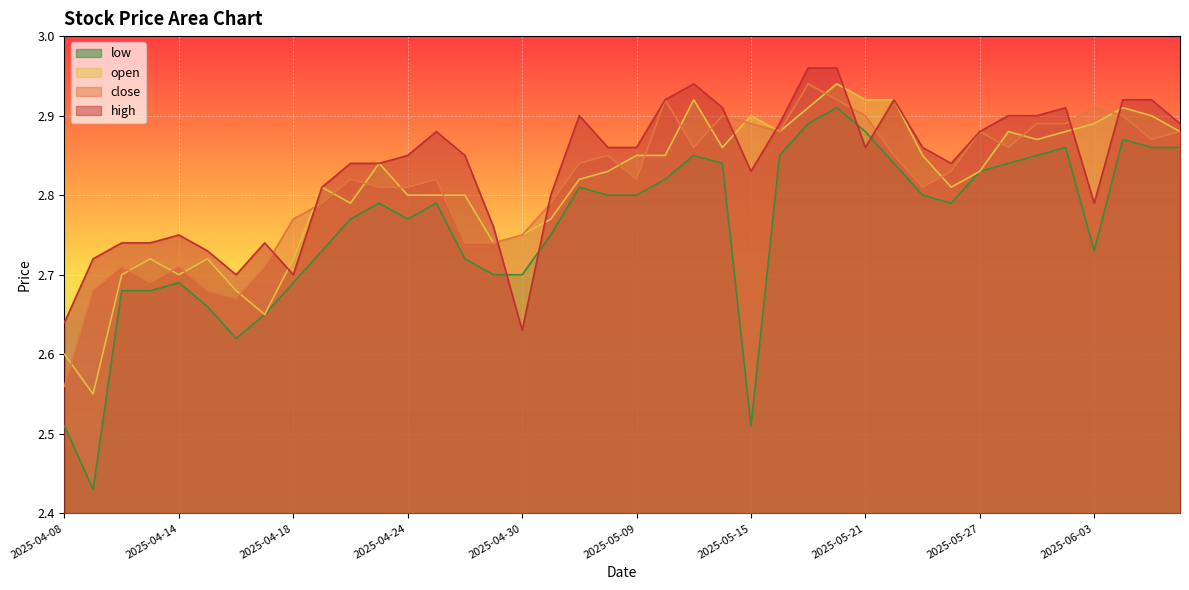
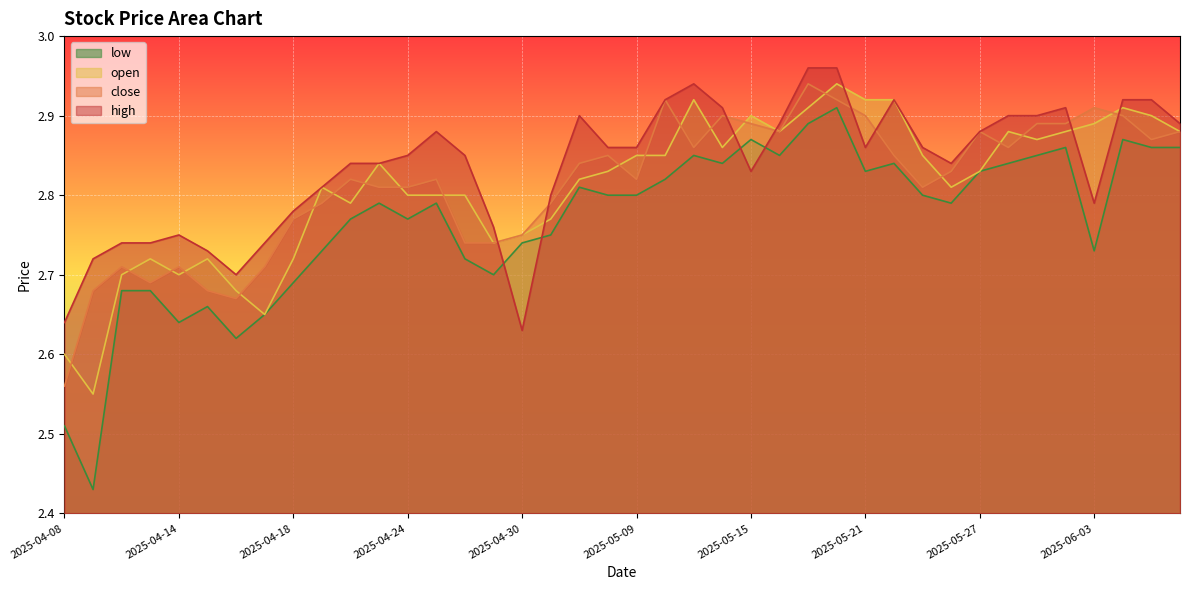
  {
    "low": {
      "2025-04-08": 2.51,
-     "2025-04-14": 2.69,
+     "2025-04-14": 2.64,
      "2025-04-18": 2.69,
      "2025-04-24": 2.77,
-     "2025-04-30": 2.70,
+     "2025-04-30": 2.74,
      "2025-05-09": 2.80,
-     "2025-05-15": 2.51,
-     "2025-05-21": 2.88,
+     "2025-05-15": 2.87,
+     "2025-05-21": 2.83,
      "2025-06-03": 2.73
    },
    "high": {
      "2025-04-08": 2.64,
      "2025-04-14": 2.75,
-     "2025-04-18": 2.70,
+     "2025-04-18": 2.78,
      "2025-04-24": 2.85,
      "2025-04-30": 2.63,
      "2025-05-09": 2.86,
      "2025-05-15": 2.83,
      "2025-05-21": 2.86,
      "2025-06-03": 2.79
    }
  }
